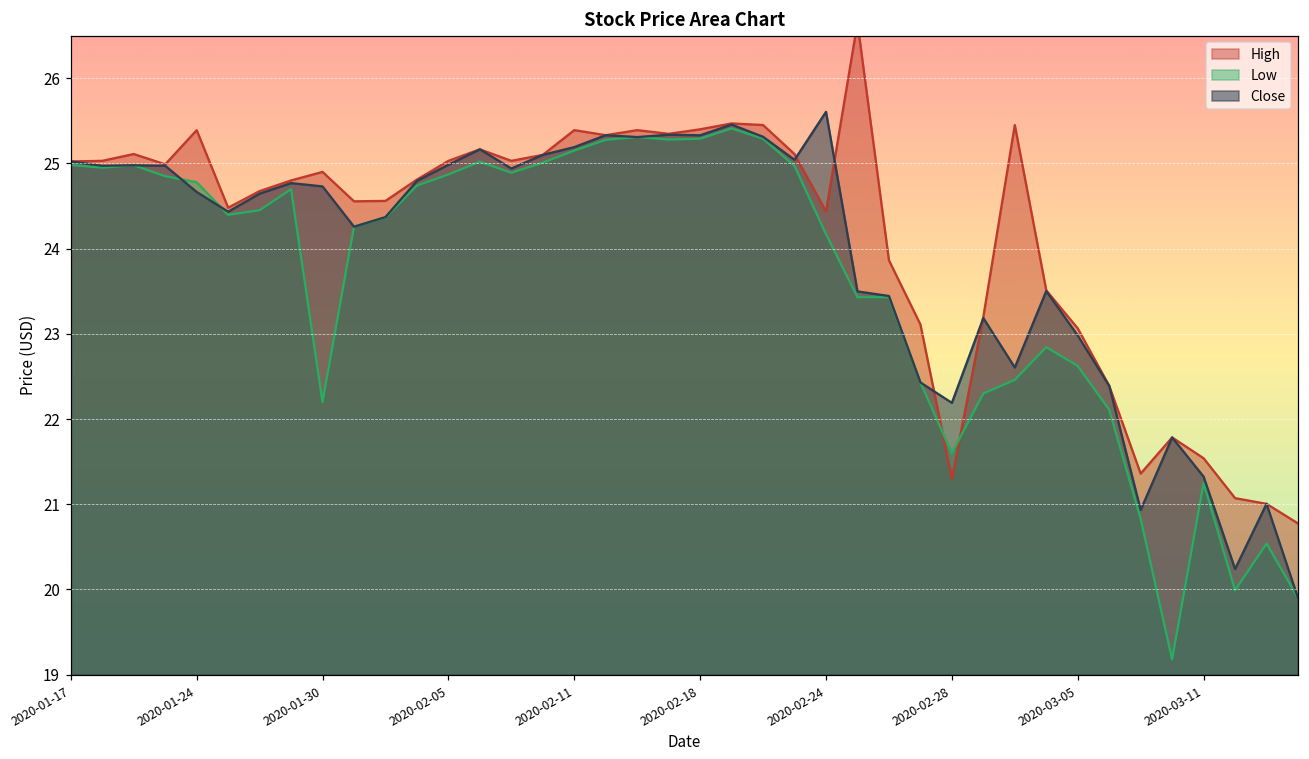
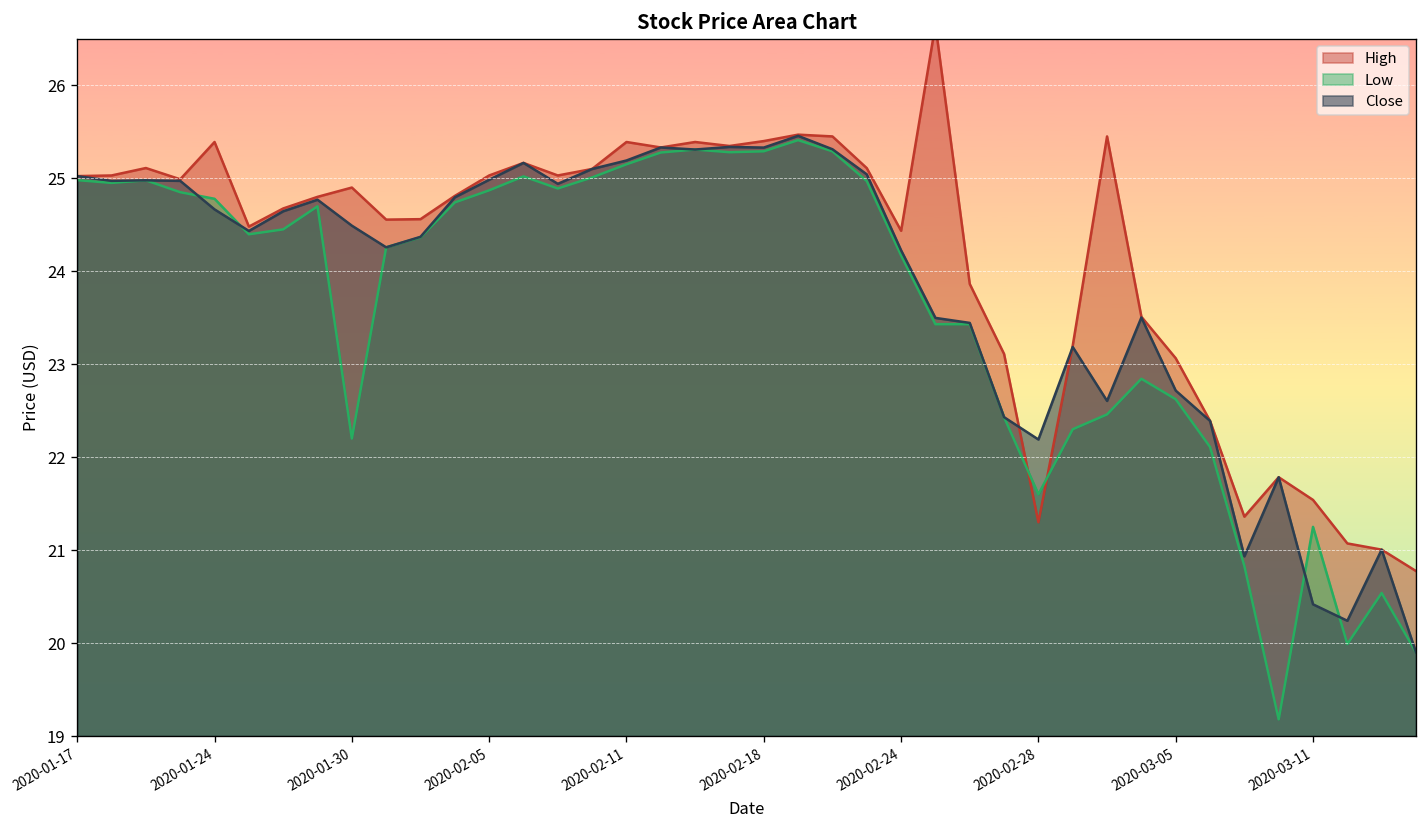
  {
    "High": {
      "2020-01-24": 25.4,
      "2020-01-30": 24.9,
      "2020-02-05": 25.0,
      "2020-02-11": 25.4,
      "2020-02-18": 25.4,
      "2020-02-24": 24.4,
      "2020-02-28": 21.3,
      "2020-03-05": 23.1,
      "2020-03-11": 21.5
    },
    "Low": {
      "2020-01-17": 25.0,
      "2020-01-24": 24.8,
      "2020-01-30": 22.2,
      "2020-02-05": 24.9,
      "2020-02-11": 25.2,
      "2020-02-18": 25.3,
      "2020-02-24": 24.2,
      "2020-02-28": 21.6,
      "2020-03-05": 22.6,
      "2020-03-11": 21.3
    },
    "Close": {
      "2020-01-24": 24.7,
-     "2020-01-30": 24.7,
+     "2020-01-30": 24.5,
      "2020-02-05": 25.0,
      "2020-02-11": 25.2,
      "2020-02-18": 25.3,
-     "2020-02-24": 25.6,
+     "2020-02-24": 24.2,
      "2020-02-28": 22.2,
-     "2020-03-05": 23.0,
-     "2020-03-11": 21.3
+     "2020-03-05": 22.7,
+     "2020-03-11": 20.4
    }
  }
